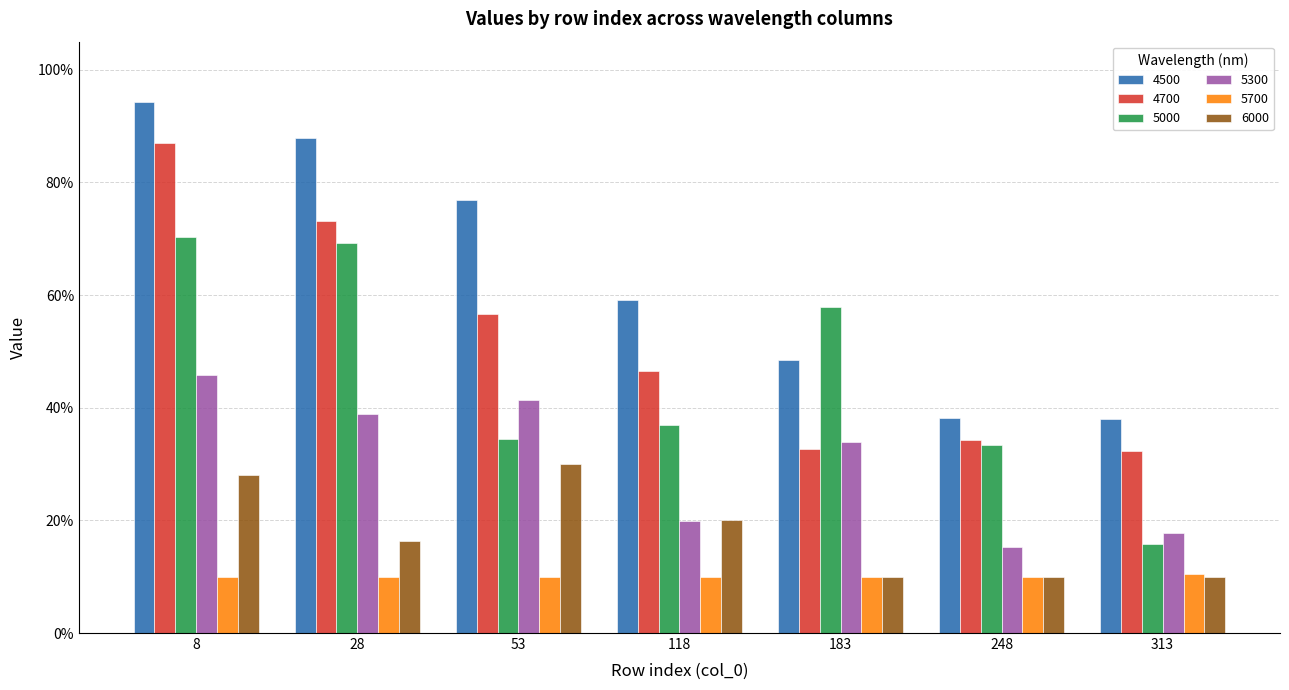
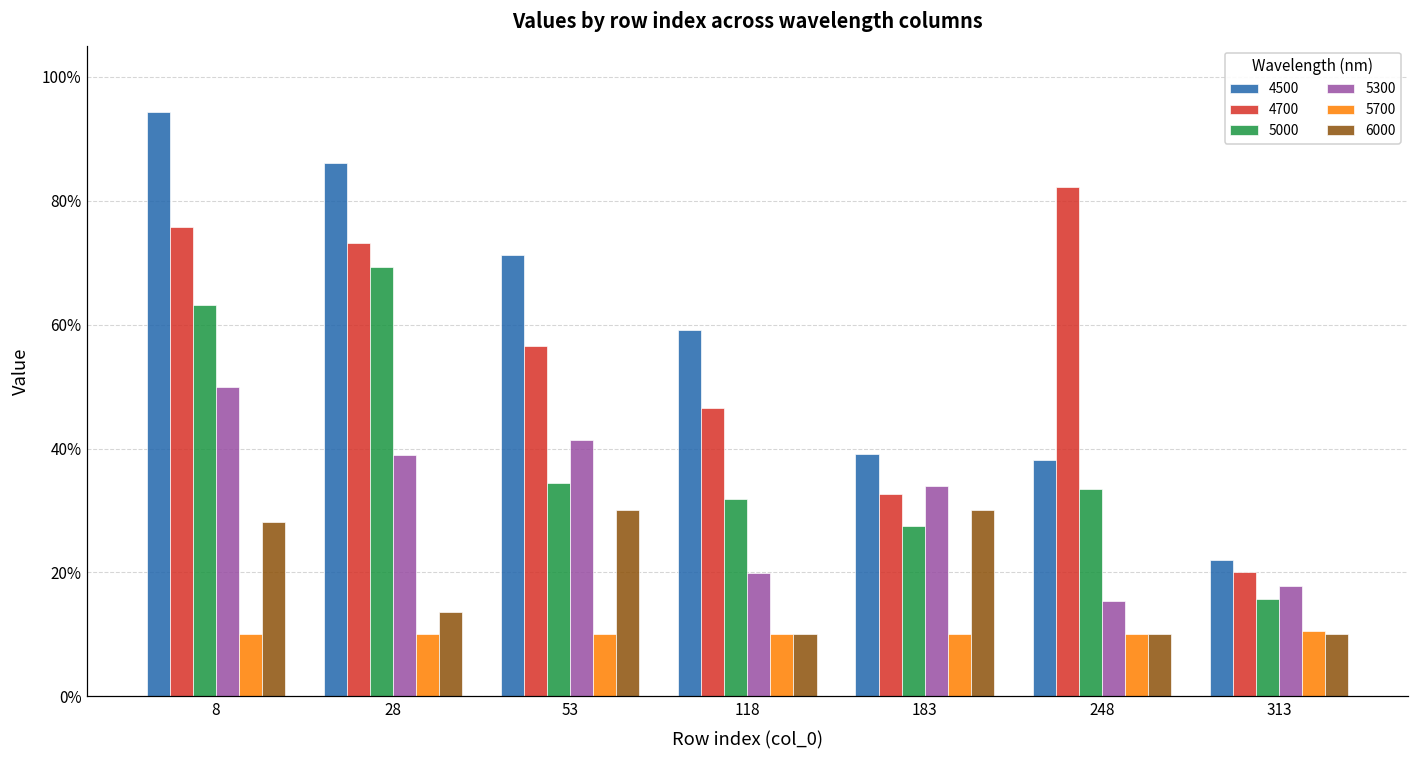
  {
    "4500": {
      "8": "94%",
-     "28": "88%",
-     "53": "77%",
+     "28": "86%",
+     "53": "71%",
      "118": "59%",
-     "183": "48%",
+     "183": "39%",
      "248": "38%",
-     "313": "38%"
+     "313": "22%"
    },
    "4700": {
-     "8": "87%",
+     "8": "76%",
      "28": "73%",
      "53": "57%",
      "118": "47%",
      "183": "33%",
-     "248": "34%",
-     "313": "32%"
+     "248": "82%",
+     "313": "20%"
    },
    "5000": {
-     "8": "70%",
+     "8": "63%",
      "28": "69%",
      "53": "34%",
-     "118": "37%",
-     "183": "58%",
+     "118": "32%",
+     "183": "28%",
      "248": "33%",
      "313": "16%"
    },
    "5300": {
-     "8": "46%",
+     "8": "50%",
      "28": "39%",
      "53": "41%",
      "118": "20%",
      "183": "34%",
      "248": "15%",
      "313": "18%"
    },
    "5700": {
      "8": "10%",
      "28": "10%",
      "53": "10%",
      "118": "10%",
      "183": "10%",
      "248": "10%",
      "313": "10%"
    },
    "6000": {
      "8": "28%",
-     "28": "16%",
+     "28": "14%",
      "53": "30%",
-     "118": "20%",
-     "183": "10%",
+     "118": "10%",
+     "183": "30%",
      "248": "10%",
      "313": "10%"
    }
  }
